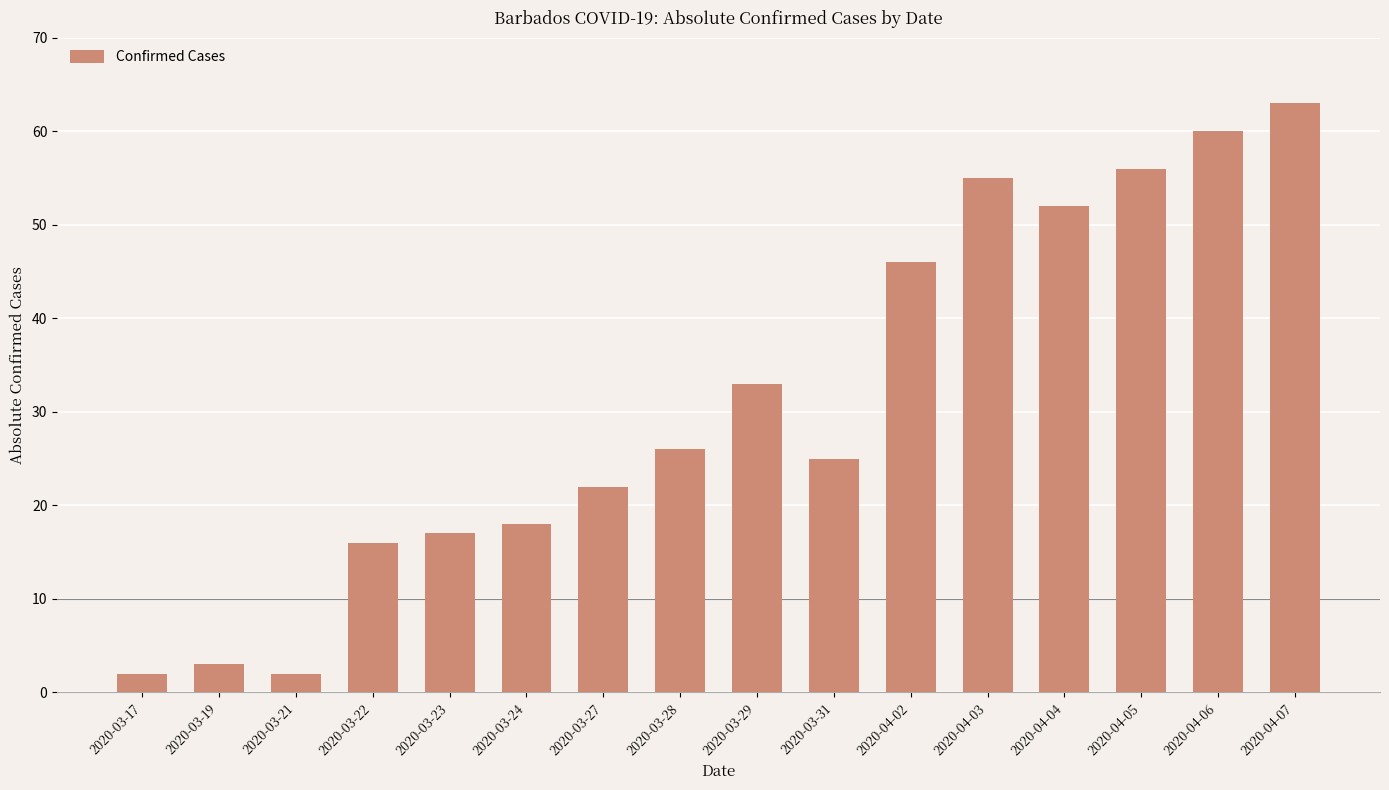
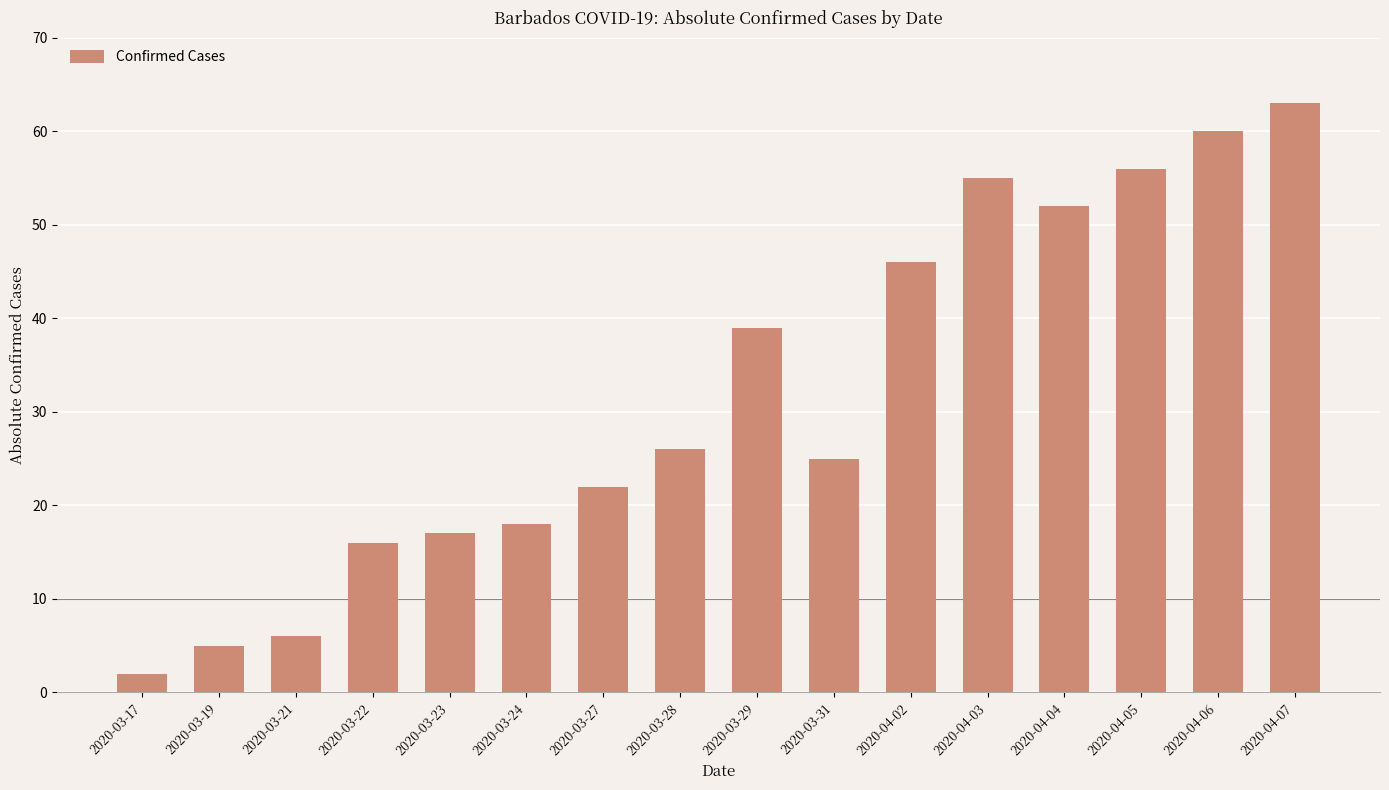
  {
    "2020-03-17": 2,
-   "2020-03-19": 3,
-   "2020-03-21": 2,
+   "2020-03-19": 5,
+   "2020-03-21": 6,
    "2020-03-22": 16,
    "2020-03-23": 17,
    "2020-03-24": 18,
    "2020-03-27": 22,
    "2020-03-28": 26,
-   "2020-03-29": 33,
+   "2020-03-29": 39,
    "2020-03-31": 25,
    "2020-04-02": 46,
    "2020-04-03": 55,
    "2020-04-04": 52,
    "2020-04-05": 56,
    "2020-04-06": 60,
    "2020-04-07": 63
  }
